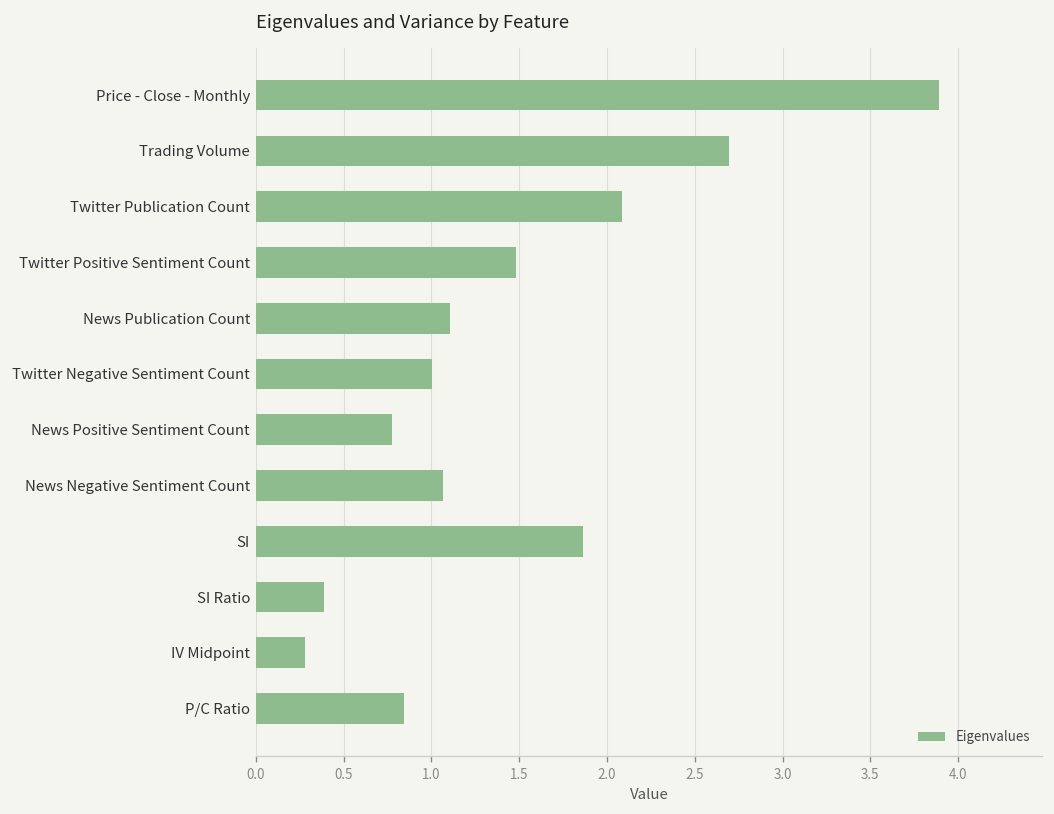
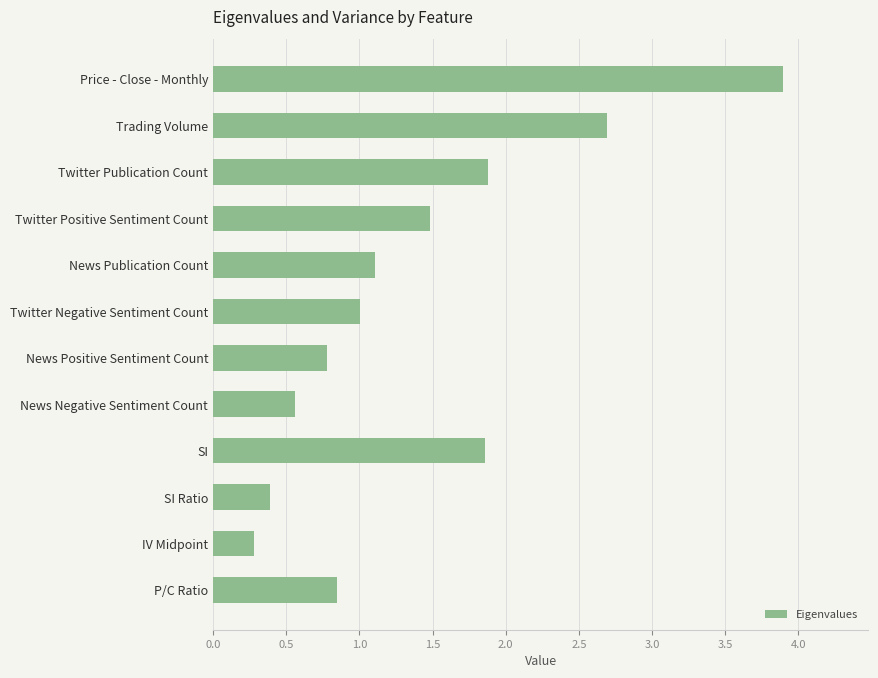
  {
    "Price - Close - Monthly": 3.89,
    "Trading Volume": 2.69,
-   "Twitter Publication Count": 2.08,
+   "Twitter Publication Count": 1.88,
    "Twitter Positive Sentiment Count": 1.48,
    "News Publication Count": 1.11,
    "Twitter Negative Sentiment Count": 1.00,
    "News Positive Sentiment Count": 0.78,
-   "News Negative Sentiment Count": 1.07,
+   "News Negative Sentiment Count": 0.56,
    "SI": 1.86,
    "SI Ratio": 0.39,
    "IV Midpoint": 0.28,
    "P/C Ratio": 0.85
  }
